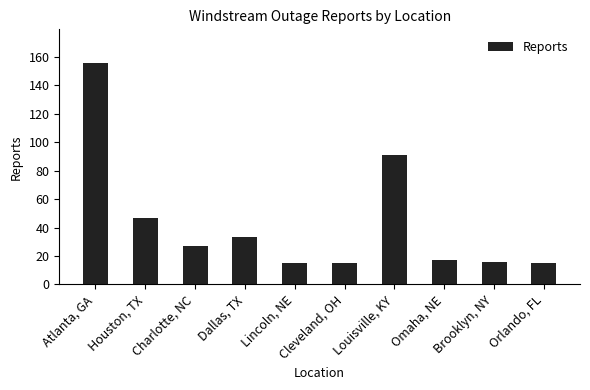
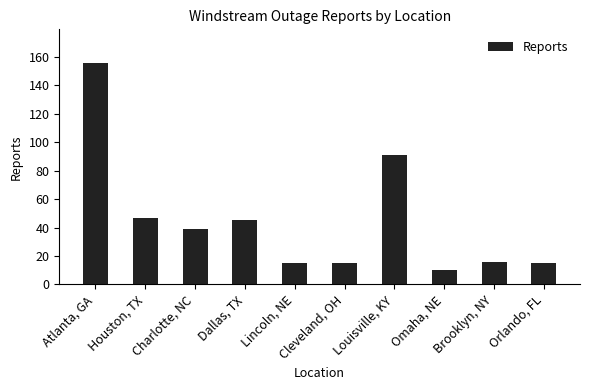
  {
    "Atlanta, GA": 156,
    "Houston, TX": 47,
-   "Charlotte, NC": 27,
-   "Dallas, TX": 33,
+   "Charlotte, NC": 39,
+   "Dallas, TX": 45,
    "Lincoln, NE": 15,
    "Cleveland, OH": 15,
    "Louisville, KY": 91,
-   "Omaha, NE": 17,
+   "Omaha, NE": 10,
    "Brooklyn, NY": 16,
    "Orlando, FL": 15
  }
